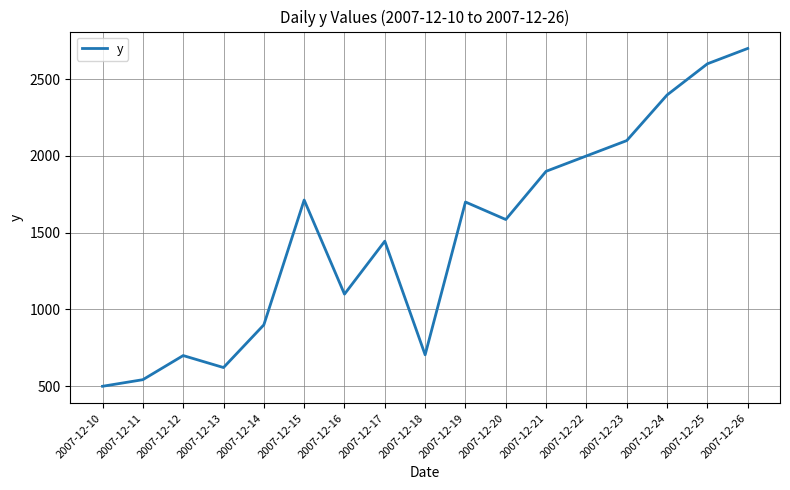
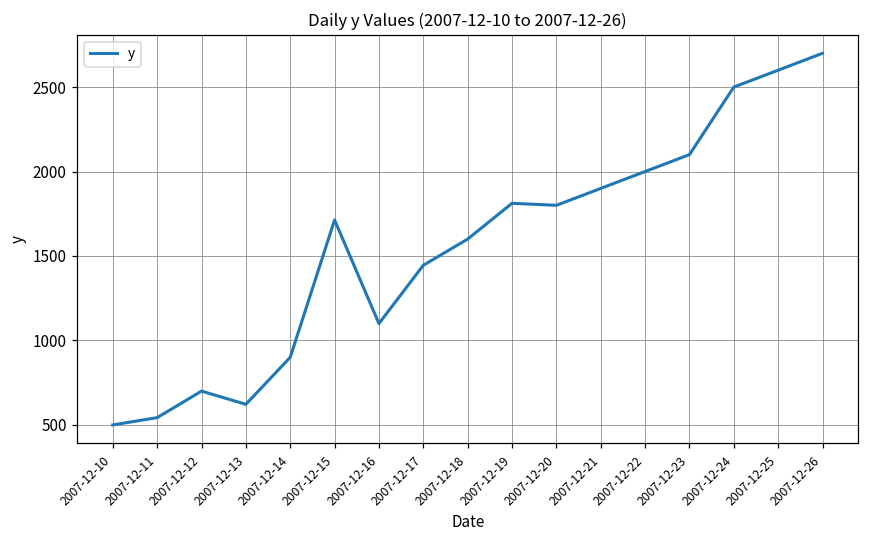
  {
    "2007-12-10": 500,
    "2007-12-11": 540,
    "2007-12-12": 700,
    "2007-12-13": 620,
    "2007-12-14": 900,
    "2007-12-15": 1710,
    "2007-12-16": 1100,
    "2007-12-17": 1450,
-   "2007-12-18": 710,
-   "2007-12-19": 1700,
-   "2007-12-20": 1590,
+   "2007-12-18": 1600,
+   "2007-12-19": 1810,
+   "2007-12-20": 1800,
    "2007-12-21": 1900,
    "2007-12-22": 2000,
    "2007-12-23": 2100,
-   "2007-12-24": 2400,
+   "2007-12-24": 2500,
    "2007-12-25": 2600,
    "2007-12-26": 2700
  }
